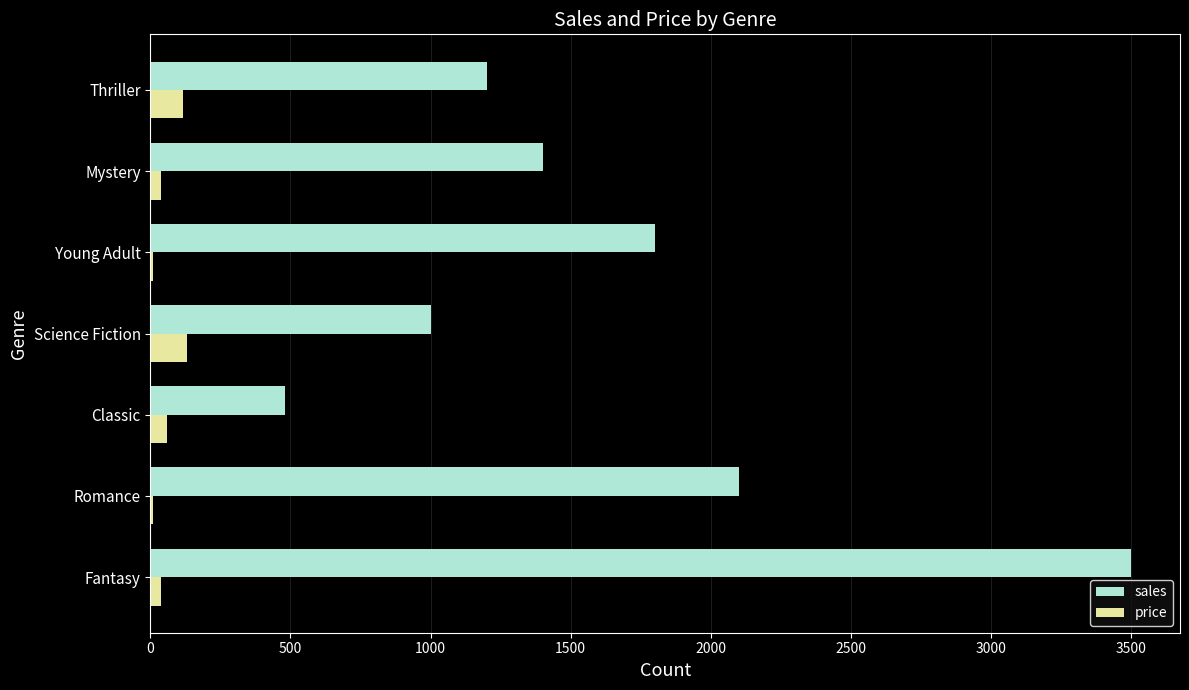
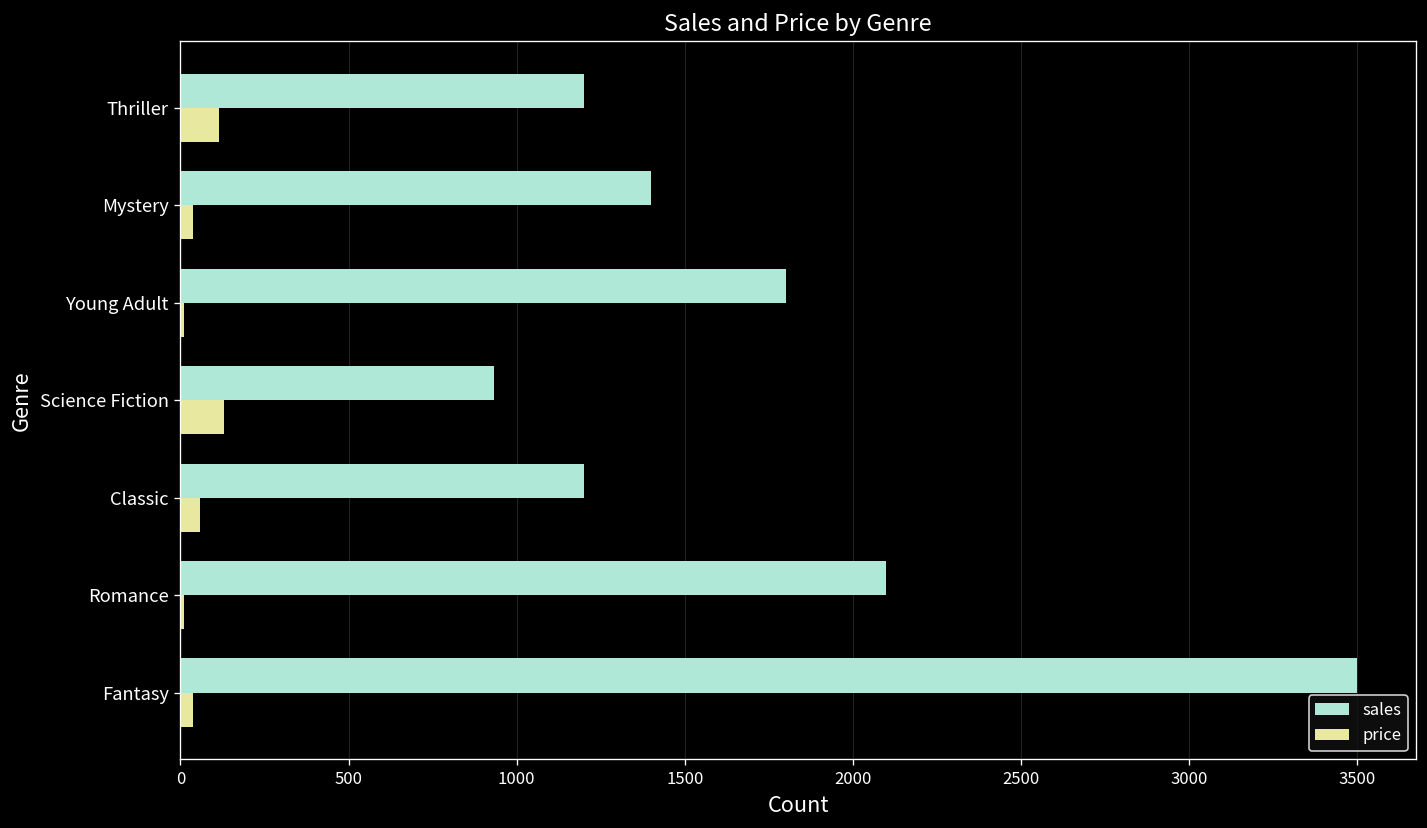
  {
    "sales": {
      "Thriller": 1200,
      "Mystery": 1400,
      "Young Adult": 1800,
-     "Science Fiction": 1000,
-     "Classic": 480,
+     "Science Fiction": 930,
+     "Classic": 1200,
      "Romance": 2100,
      "Fantasy": 3500
    },
    "price": {
      "Thriller": 120,
      "Mystery": 40,
      "Young Adult": 10,
      "Science Fiction": 130,
      "Classic": 60,
      "Romance": 10,
      "Fantasy": 40
    }
  }
